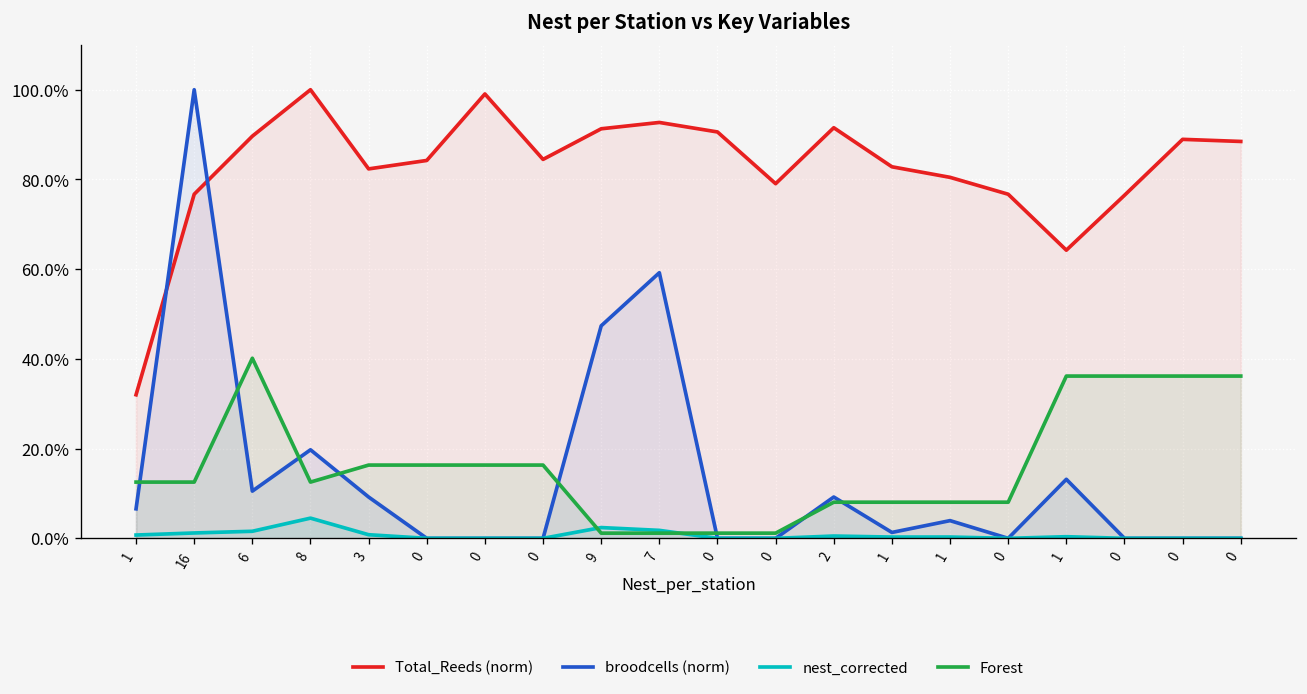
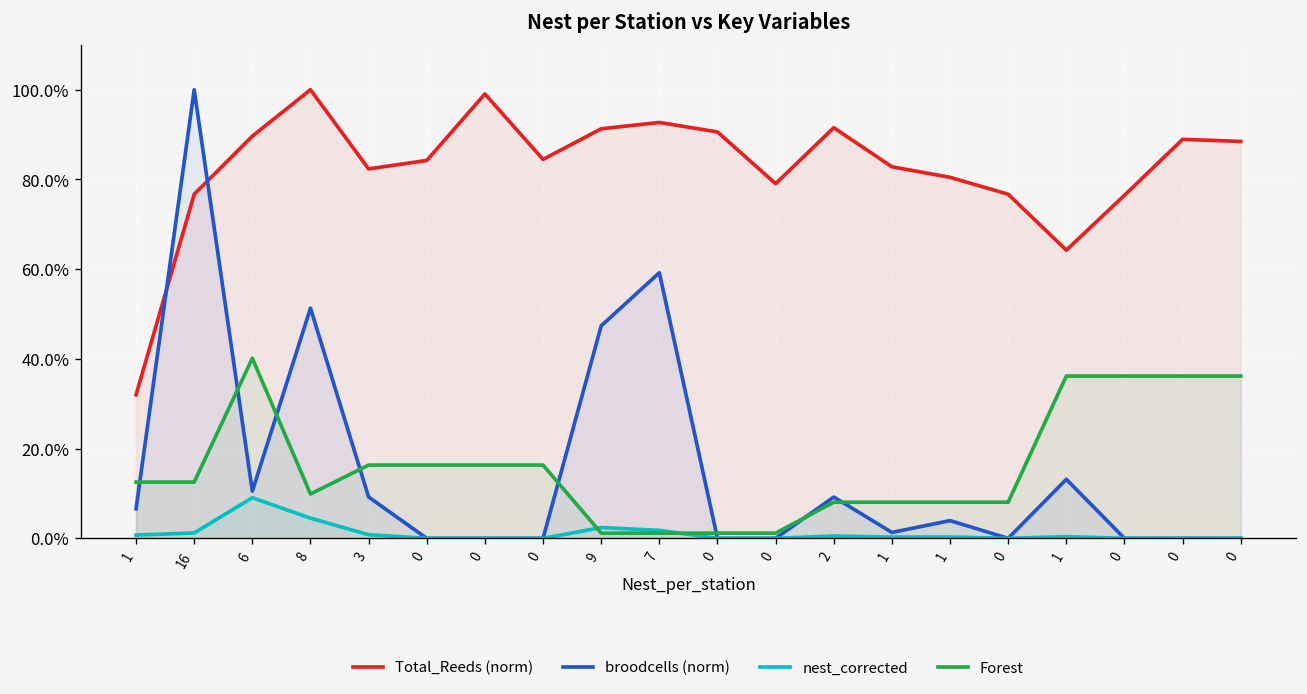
  {
    "Total_Reeds (norm)": {
      "16": "77%",
      "6": "90%",
      "8": "100%",
      "3": "82%",
      "9": "91%",
      "7": "93%",
      "2": "92%"
    },
    "broodcells (norm)": {
      "16": "100%",
      "6": "11%",
-     "8": "20%",
+     "8": "51%",
      "3": "9%",
      "9": "47%",
      "7": "59%",
      "2": "9%"
    },
    "nest_corrected": {
      "16": "1%",
-     "6": "2%",
+     "6": "9%",
      "8": "5%",
      "3": "1%",
      "9": "2%",
      "2": "1%"
    },
    "Forest": {
      "16": "13%",
      "6": "40%",
-     "8": "13%",
+     "8": "10%",
      "3": "16%",
      "9": "1%",
      "2": "8%"
    }
  }
